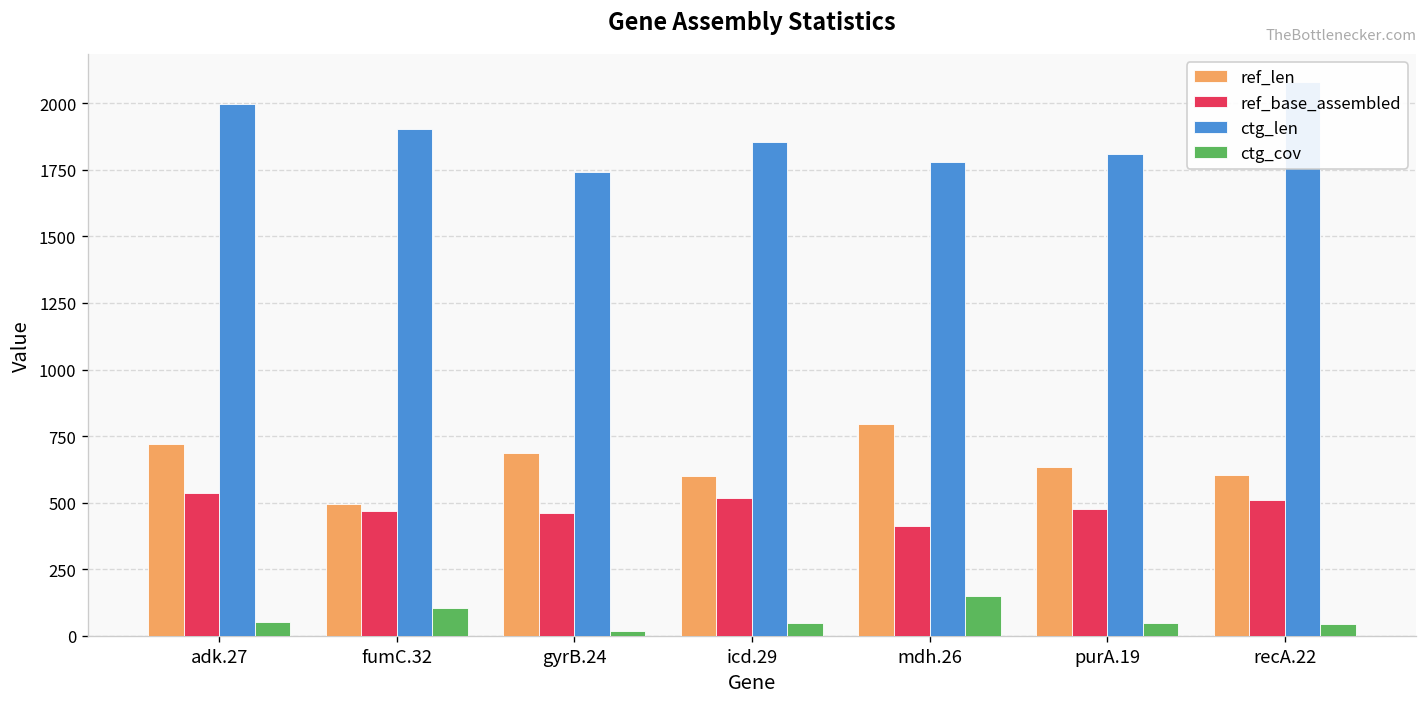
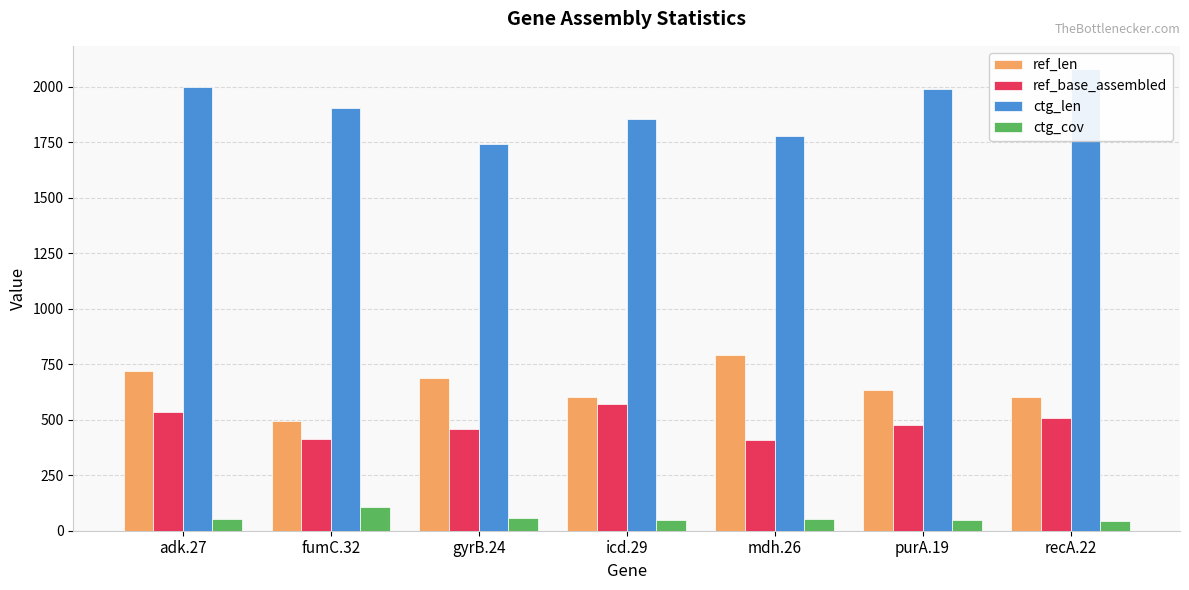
  {
    "ref_len": {
      "adk.27": 720,
      "fumC.32": 490,
      "gyrB.24": 690,
      "icd.29": 600,
      "mdh.26": 790,
      "purA.19": 630,
      "recA.22": 600
    },
    "ref_base_assembled": {
      "adk.27": 540,
-     "fumC.32": 470,
+     "fumC.32": 410,
      "gyrB.24": 460,
-     "icd.29": 520,
+     "icd.29": 570,
      "mdh.26": 410,
      "purA.19": 480,
      "recA.22": 510
    },
    "ctg_len": {
      "adk.27": 2000,
      "fumC.32": 1910,
      "gyrB.24": 1740,
      "icd.29": 1860,
      "mdh.26": 1780,
-     "purA.19": 1810
+     "purA.19": 1990
    },
    "ctg_cov": {
      "adk.27": 50,
      "fumC.32": 110,
-     "gyrB.24": 20,
+     "gyrB.24": 60,
      "icd.29": 50,
-     "mdh.26": 150,
+     "mdh.26": 50,
      "purA.19": 50,
      "recA.22": 40
    }
  }
